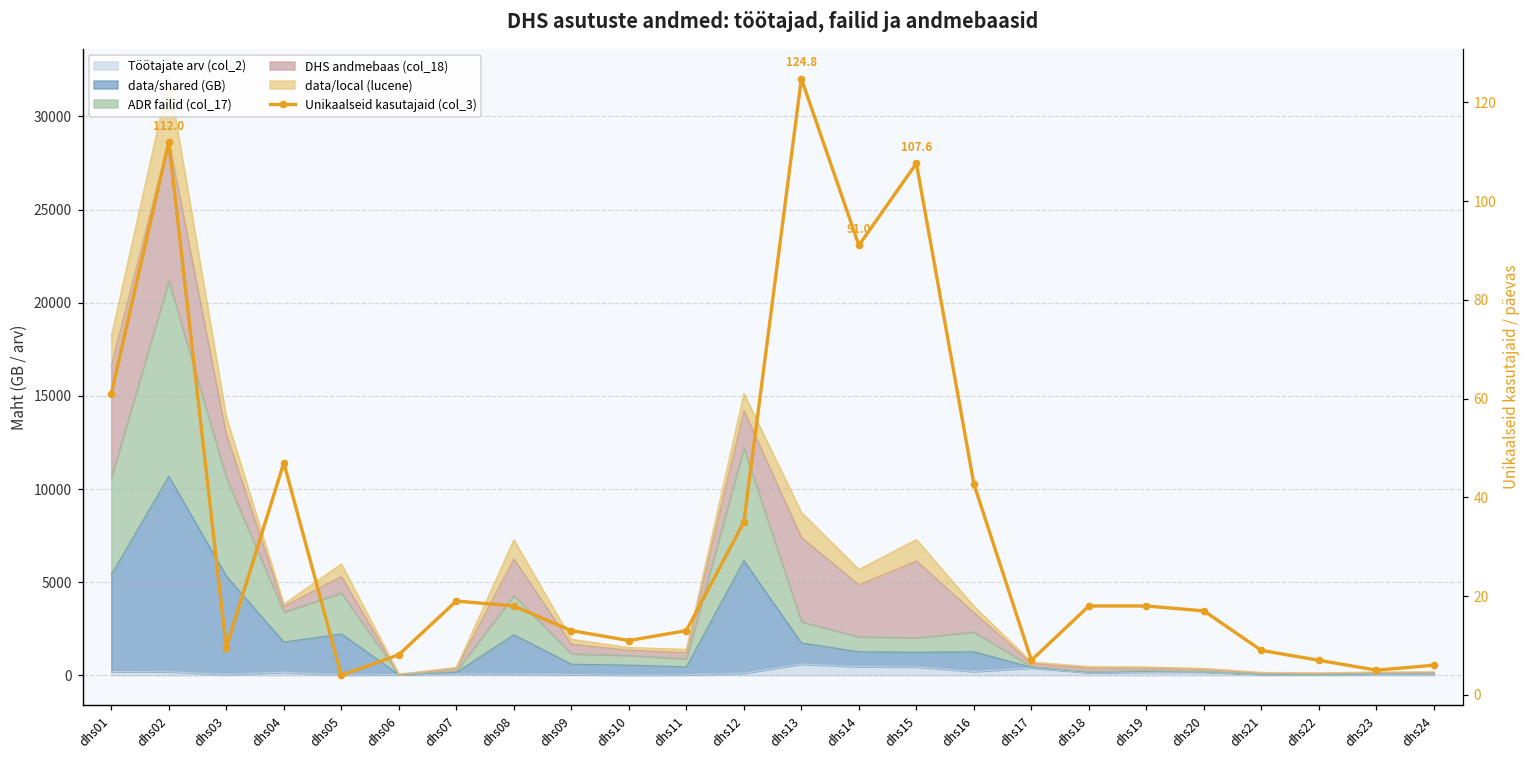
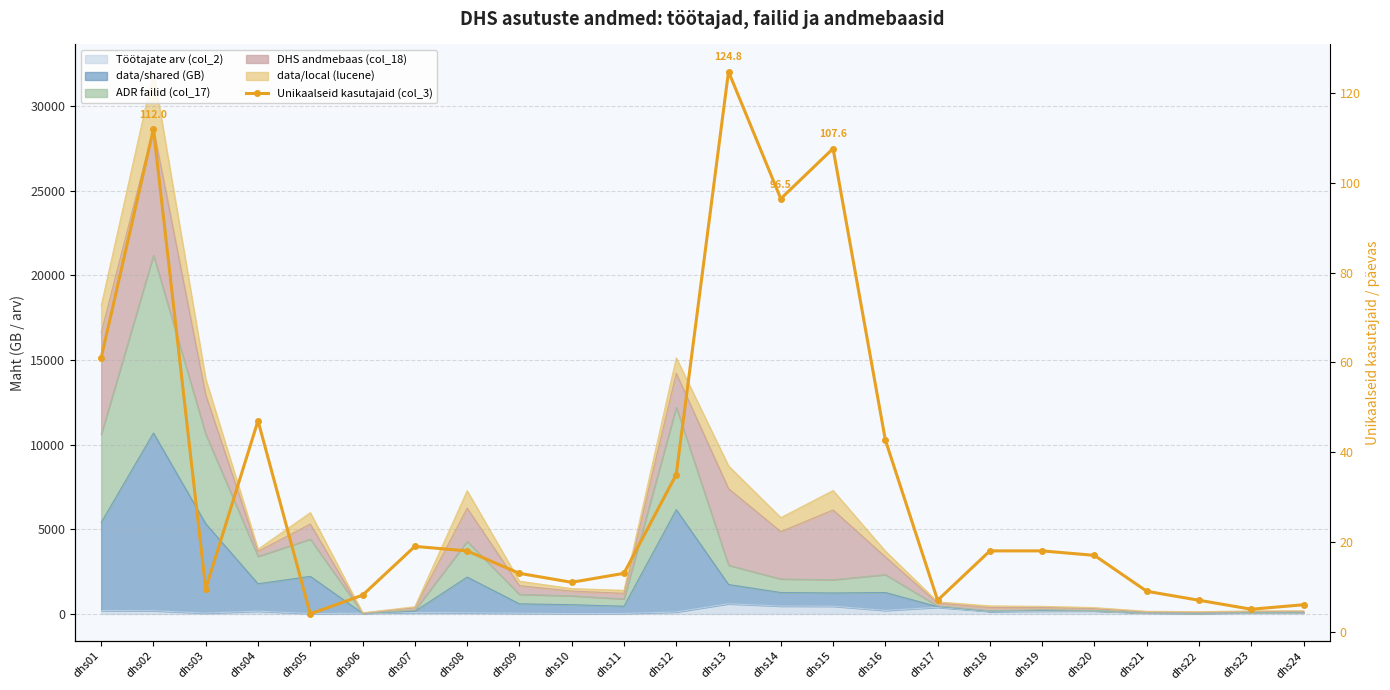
  {
    "Unikaalseid kasutajaid (col_3)": {
      "dhs02": 112.0,
      "dhs13": 124.8,
-     "dhs14": 91.0,
+     "dhs14": 96.5,
      "dhs15": 107.6
    }
  }
